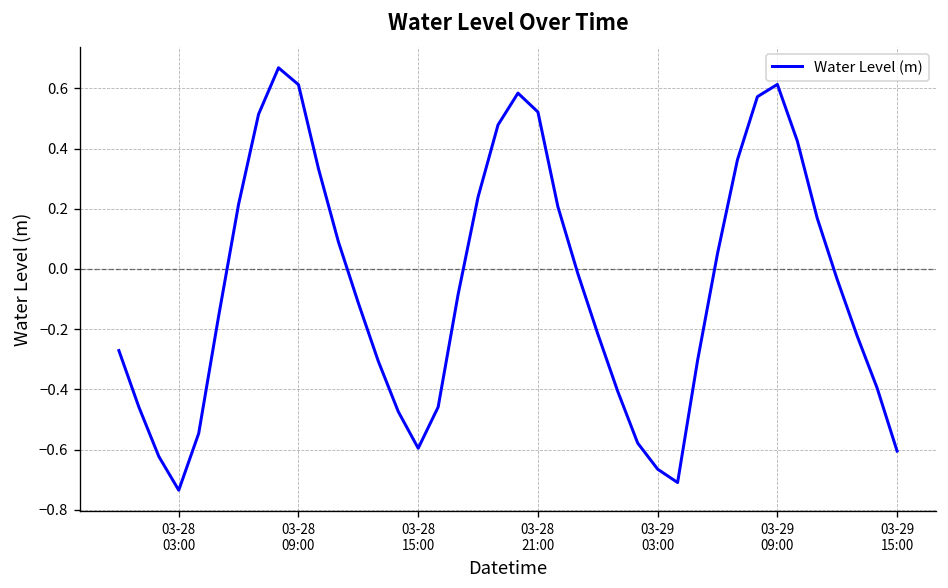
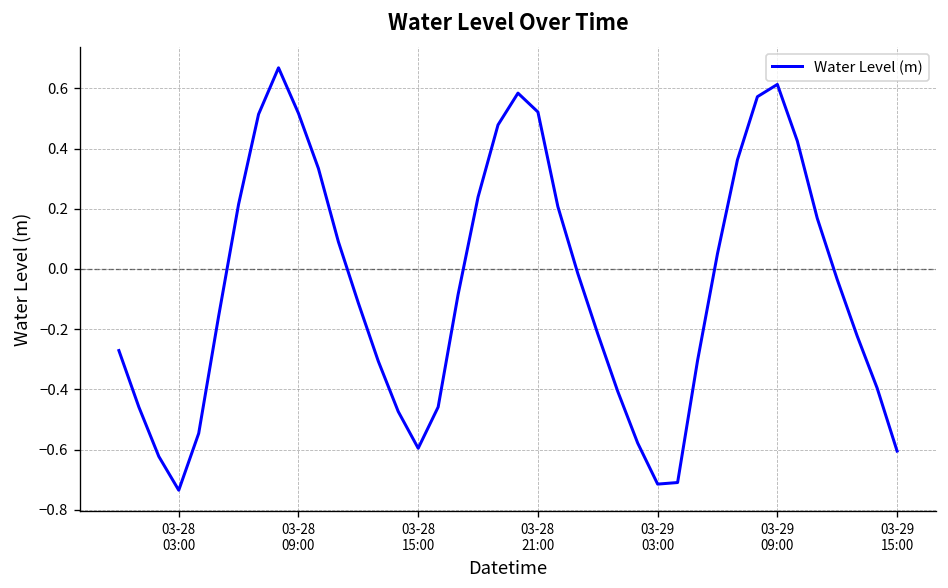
  {
    "03-28 03:00": -0.74,
-   "03-28 09:00": 0.61,
+   "03-28 09:00": 0.52,
    "03-28 15:00": -0.60,
    "03-28 21:00": 0.52,
-   "03-29 03:00": -0.67,
+   "03-29 03:00": -0.71,
    "03-29 09:00": 0.61,
    "03-29 15:00": -0.60
  }
